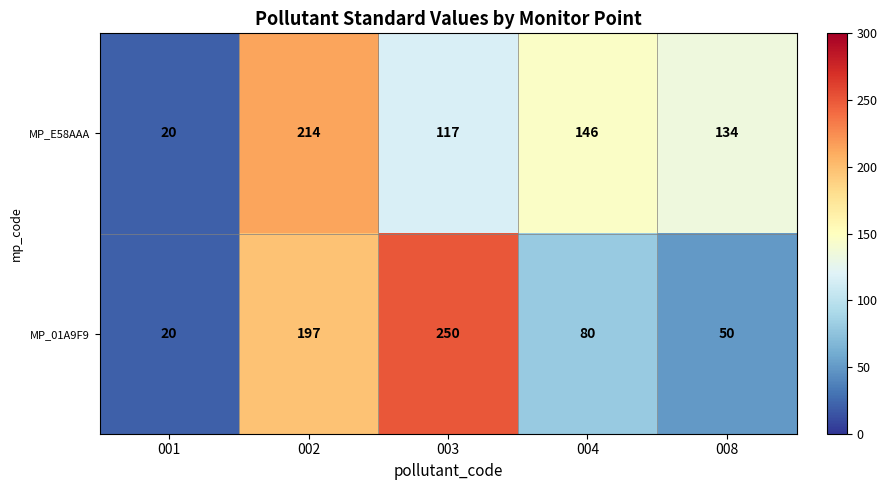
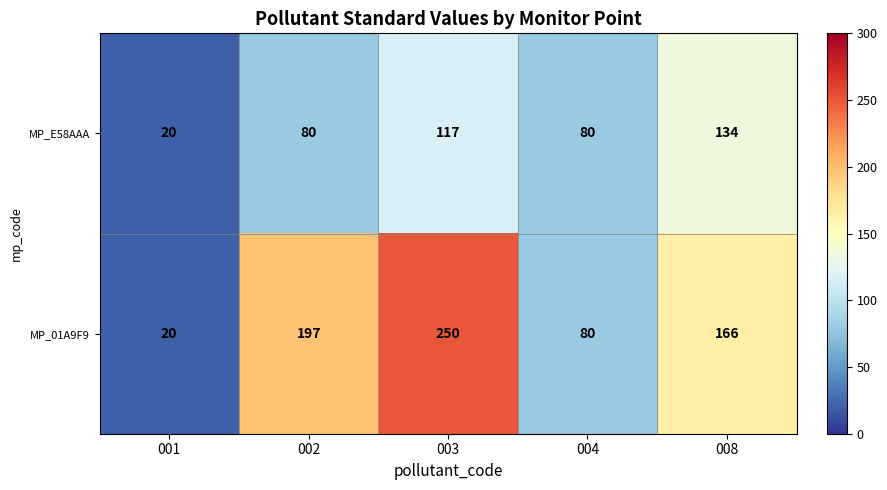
  {
    "MP_E58AAA": {
      "001": 20,
-     "002": 214,
+     "002": 80,
      "003": 117,
-     "004": 146,
+     "004": 80,
      "008": 134
    },
    "MP_01A9F9": {
      "001": 20,
      "002": 197,
      "003": 250,
      "004": 80,
-     "008": 50
+     "008": 166
    }
  }
